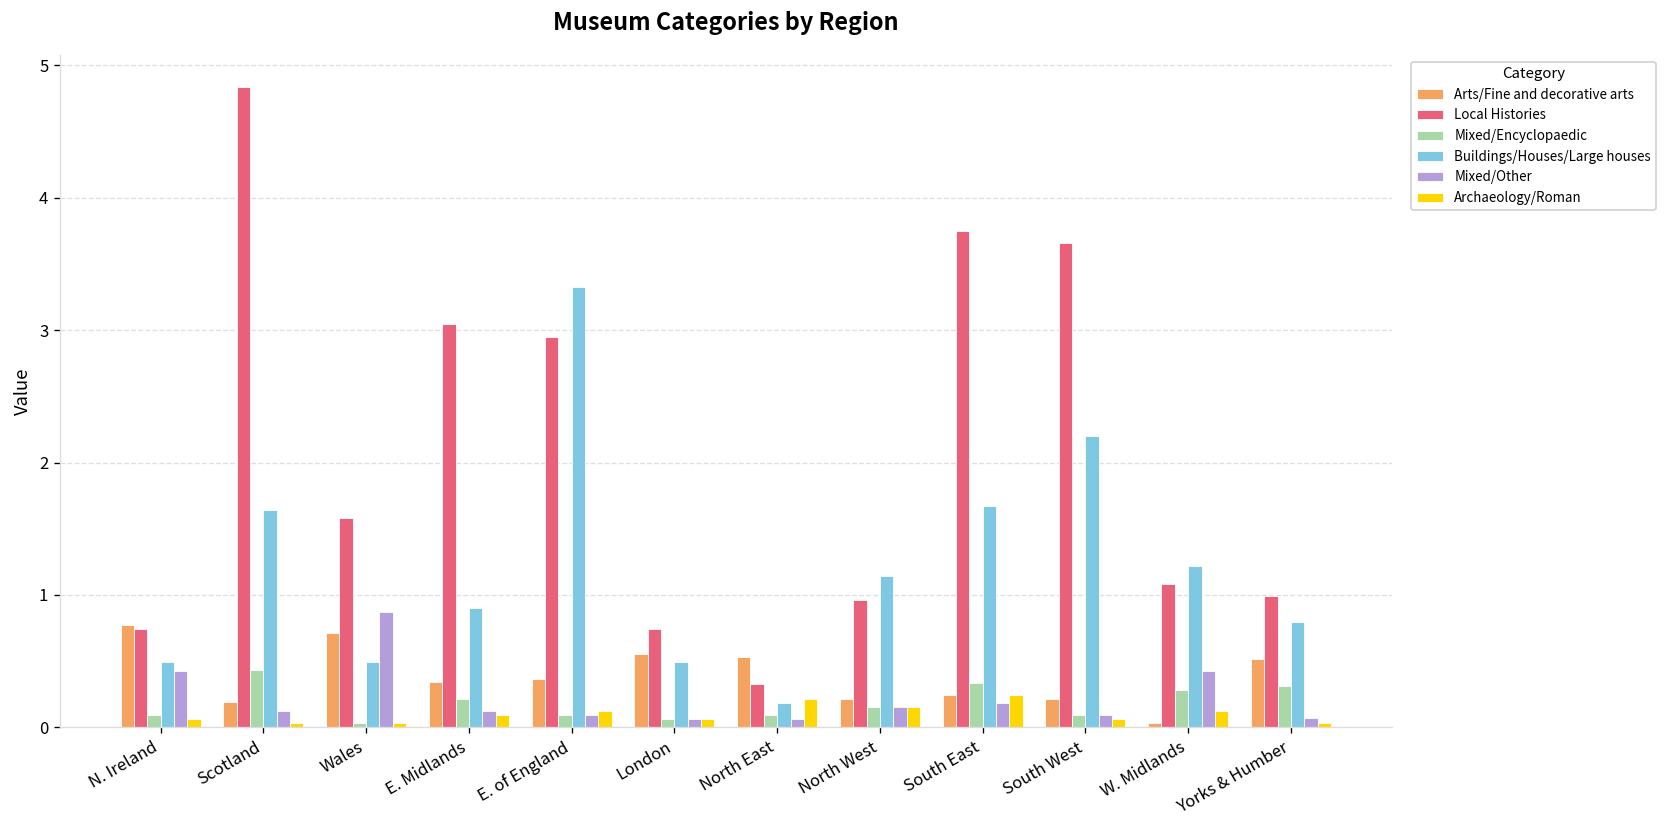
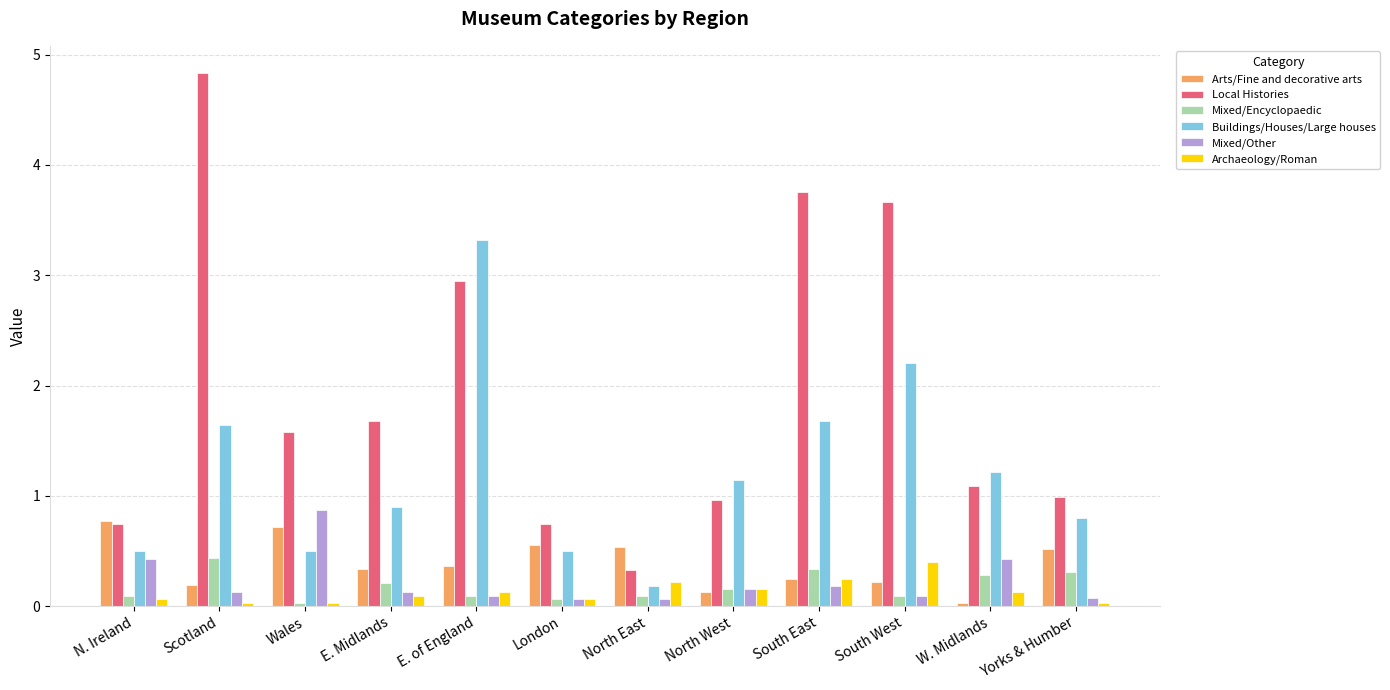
  {
    "Arts/Fine and decorative arts": {
      "N. Ireland": 0.78,
      "Scotland": 0.19,
      "Wales": 0.71,
      "E. Midlands": 0.34,
      "E. of England": 0.36,
      "London": 0.56,
      "North East": 0.53,
-     "North West": 0.22,
+     "North West": 0.13,
      "South East": 0.25,
      "South West": 0.22,
      "W. Midlands": 0.03,
      "Yorks & Humber": 0.52
    },
    "Local Histories": {
      "N. Ireland": 0.74,
      "Scotland": 4.84,
      "Wales": 1.58,
-     "E. Midlands": 3.05,
+     "E. Midlands": 1.67,
      "E. of England": 2.95,
      "London": 0.74,
      "North East": 0.33,
      "North West": 0.96,
      "South East": 3.75,
      "South West": 3.66,
      "W. Midlands": 1.09,
      "Yorks & Humber": 0.99
    },
    "Mixed/Encyclopaedic": {
      "N. Ireland": 0.09,
      "Scotland": 0.43,
      "Wales": 0.03,
      "E. Midlands": 0.21,
      "E. of England": 0.09,
      "London": 0.06,
      "North East": 0.09,
      "North West": 0.16,
      "South East": 0.34,
      "South West": 0.09,
      "W. Midlands": 0.28,
      "Yorks & Humber": 0.31
    },
    "Buildings/Houses/Large houses": {
      "N. Ireland": 0.50,
      "Scotland": 1.64,
      "Wales": 0.50,
      "E. Midlands": 0.90,
      "E. of England": 3.32,
      "London": 0.50,
      "North East": 0.19,
      "North West": 1.15,
      "South East": 1.67,
      "South West": 2.20,
      "W. Midlands": 1.22,
      "Yorks & Humber": 0.80
    },
    "Mixed/Other": {
      "N. Ireland": 0.42,
      "Scotland": 0.12,
      "Wales": 0.88,
      "E. Midlands": 0.12,
      "E. of England": 0.09,
      "London": 0.06,
      "North East": 0.06,
      "North West": 0.16,
      "South East": 0.19,
      "South West": 0.09,
      "W. Midlands": 0.43,
      "Yorks & Humber": 0.07
    },
    "Archaeology/Roman": {
      "N. Ireland": 0.06,
      "Scotland": 0.03,
      "Wales": 0.03,
      "E. Midlands": 0.09,
      "E. of England": 0.12,
      "London": 0.06,
      "North East": 0.22,
      "North West": 0.16,
      "South East": 0.25,
-     "South West": 0.06,
+     "South West": 0.40,
      "W. Midlands": 0.12,
      "Yorks & Humber": 0.03
    }
  }
